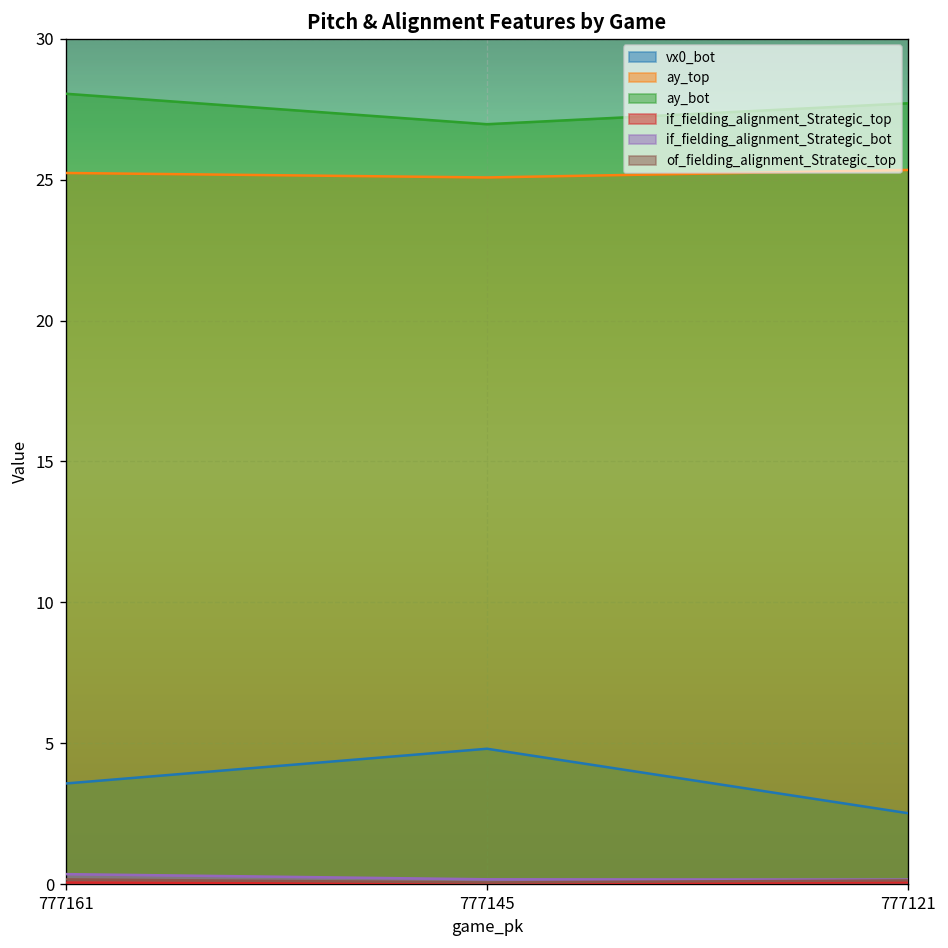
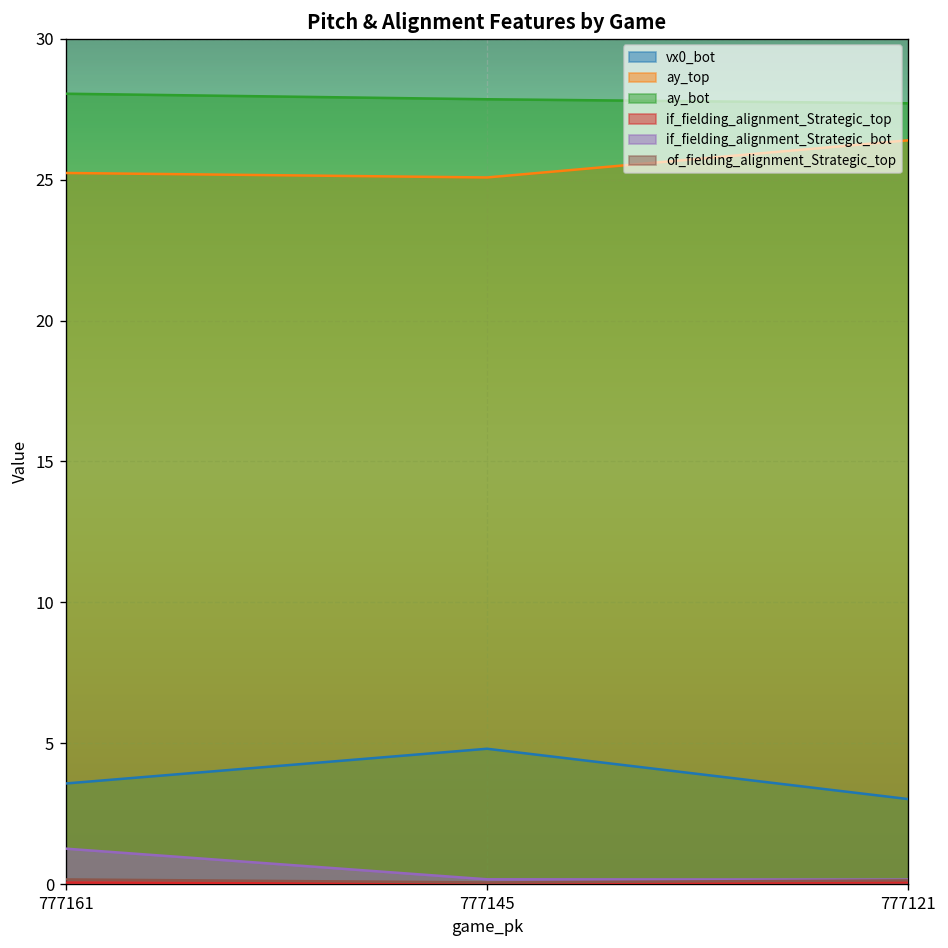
  {
    "vx0_bot": {
      "777161": 3.6,
      "777145": 4.8,
-     "777121": 2.5
+     "777121": 3.0
    },
    "ay_top": {
      "777161": 25.2,
      "777145": 25.1,
-     "777121": 25.3
+     "777121": 26.4
    },
    "ay_bot": {
      "777161": 28.1,
-     "777145": 27.0,
+     "777145": 27.9,
      "777121": 27.7
    },
    "if_fielding_alignment_Strategic_bot": {
-     "777161": 0.4,
+     "777161": 1.3,
      "777145": 0.2
    }
  }
